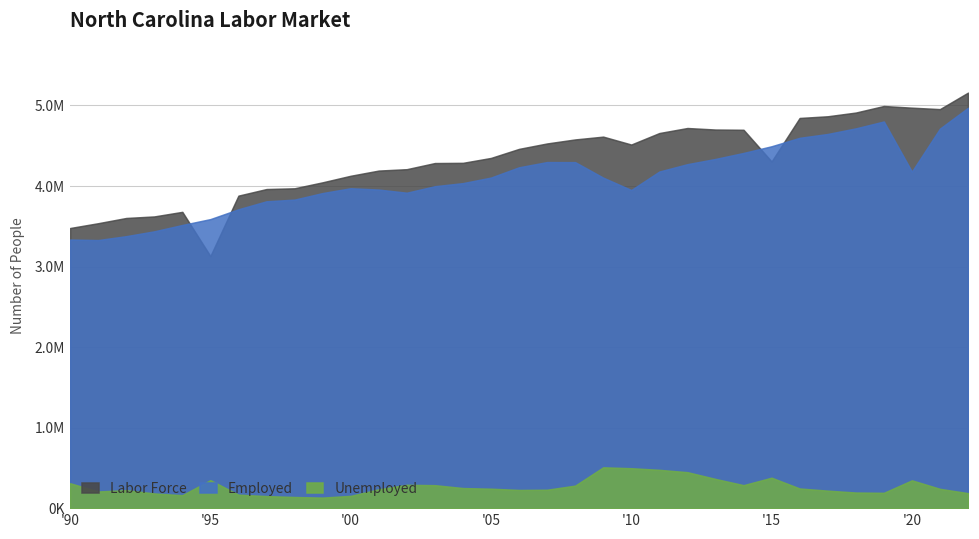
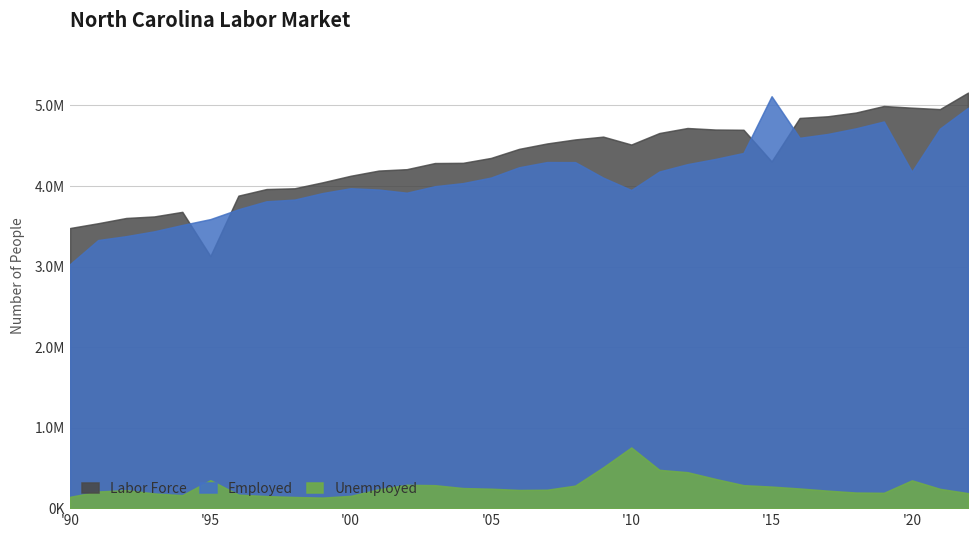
  {
    "Labor Force": {
      "'90": 3500000,
      "'95": 3100000,
      "'00": 4100000,
      "'05": 4300000,
      "'10": 4500000,
      "'15": 4300000,
      "'20": 5000000
    },
    "Employed": {
-     "'90": 3300000,
+     "'90": 3000000,
      "'95": 3600000,
      "'00": 4000000,
      "'05": 4100000,
      "'10": 4000000,
-     "'15": 4500000,
+     "'15": 5100000,
      "'20": 4200000
    },
    "Unemployed": {
-     "'90": 300000,
+     "'90": 100000,
      "'95": 300000,
      "'00": 200000,
      "'05": 200000,
-     "'10": 500000,
-     "'15": 400000,
+     "'10": 800000,
+     "'15": 300000,
      "'20": 300000
    }
  }
